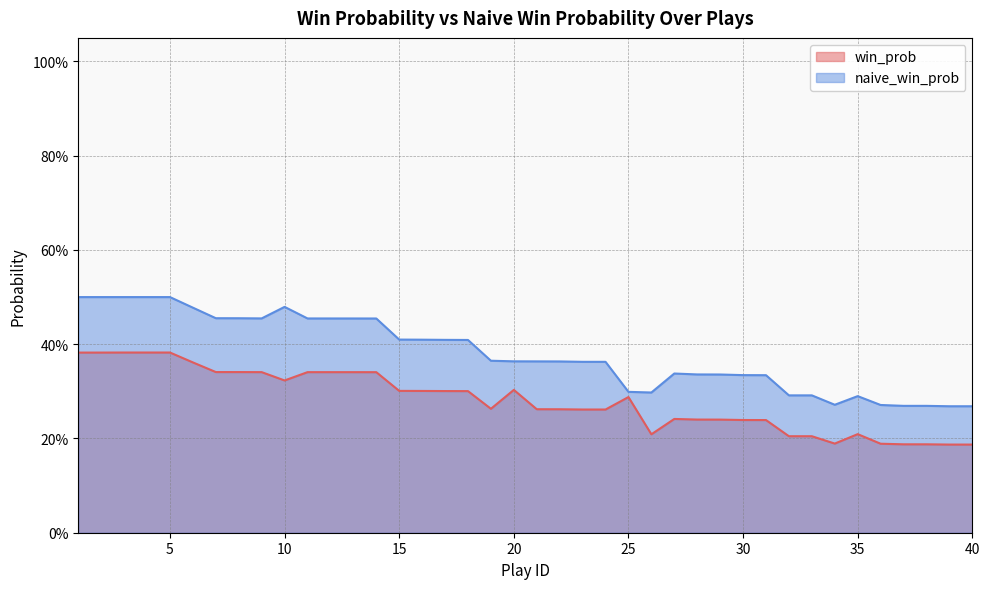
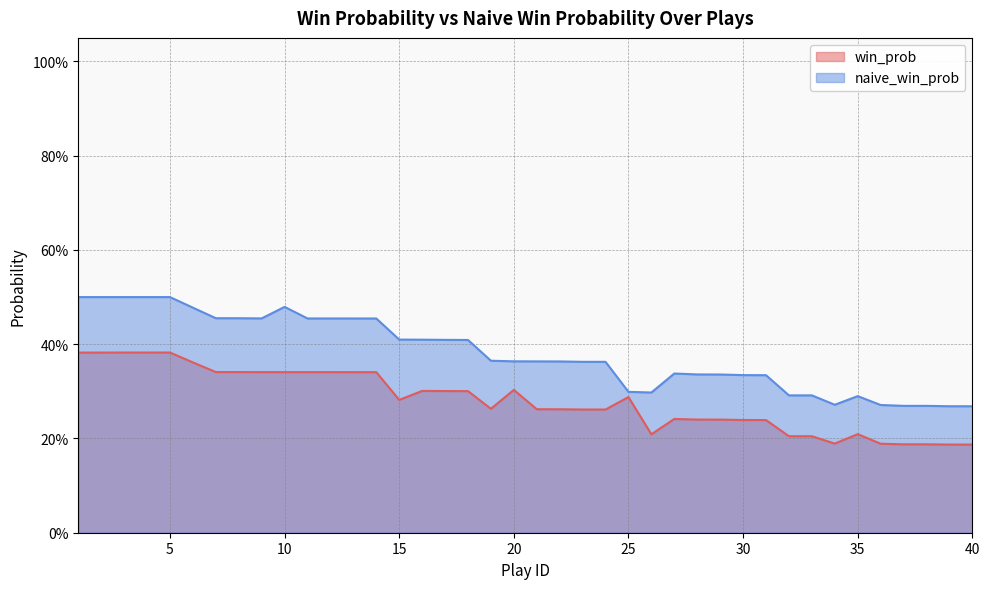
  {
    "win_prob": {
      "5": "38%",
-     "10": "32%",
-     "15": "30%",
+     "10": "34%",
+     "15": "28%",
      "20": "30%",
      "25": "29%",
      "30": "24%",
      "35": "21%",
      "40": "19%"
    },
    "naive_win_prob": {
      "5": "50%",
      "10": "48%",
      "15": "41%",
      "20": "36%",
      "25": "30%",
      "30": "33%",
      "35": "29%",
      "40": "27%"
    }
  }
